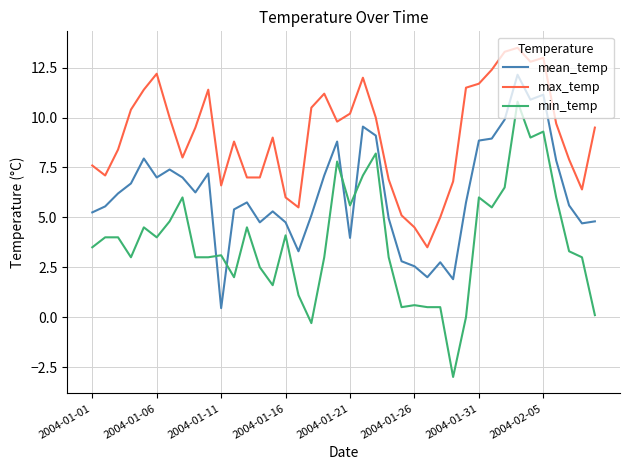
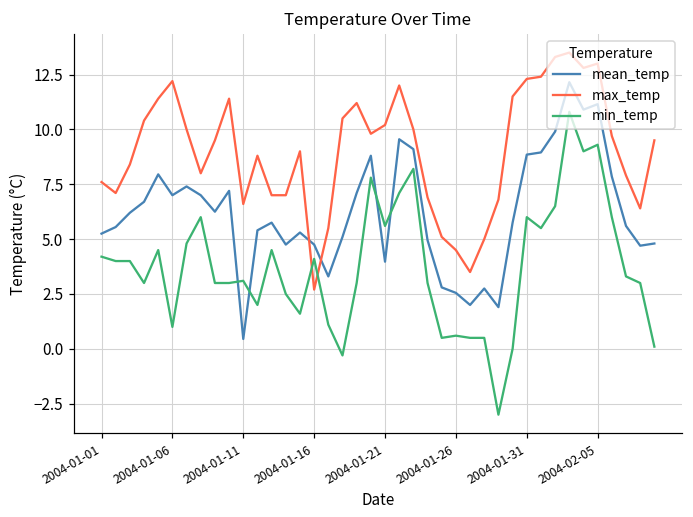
  {
    "mean_temp": {
      "2004-01-01": 5.3,
      "2004-01-06": 7.0,
      "2004-01-11": 0.5,
      "2004-01-16": 4.8,
      "2004-01-21": 4.0,
      "2004-01-26": 2.6,
      "2004-01-31": 8.9
    },
    "max_temp": {
      "2004-01-01": 7.6,
      "2004-01-06": 12.2,
      "2004-01-11": 6.6,
-     "2004-01-16": 6.0,
+     "2004-01-16": 2.7,
      "2004-01-21": 10.2,
      "2004-01-26": 4.5,
-     "2004-01-31": 11.7
+     "2004-01-31": 12.3
    },
    "min_temp": {
-     "2004-01-01": 3.5,
-     "2004-01-06": 4,
+     "2004-01-01": 4.2,
+     "2004-01-06": 1,
      "2004-01-11": 3.1,
      "2004-01-16": 4.1,
      "2004-01-21": 5.6,
      "2004-01-26": 0.6,
      "2004-01-31": 6.0,
      "2004-02-05": 9.3
    }
  }
